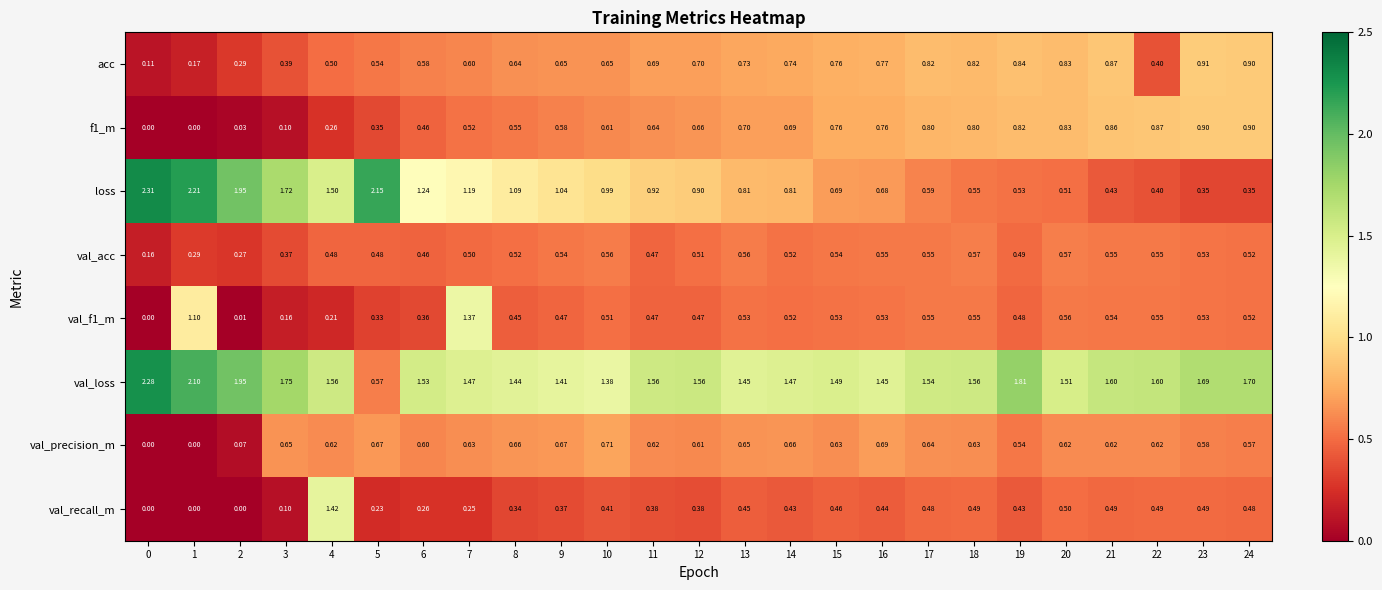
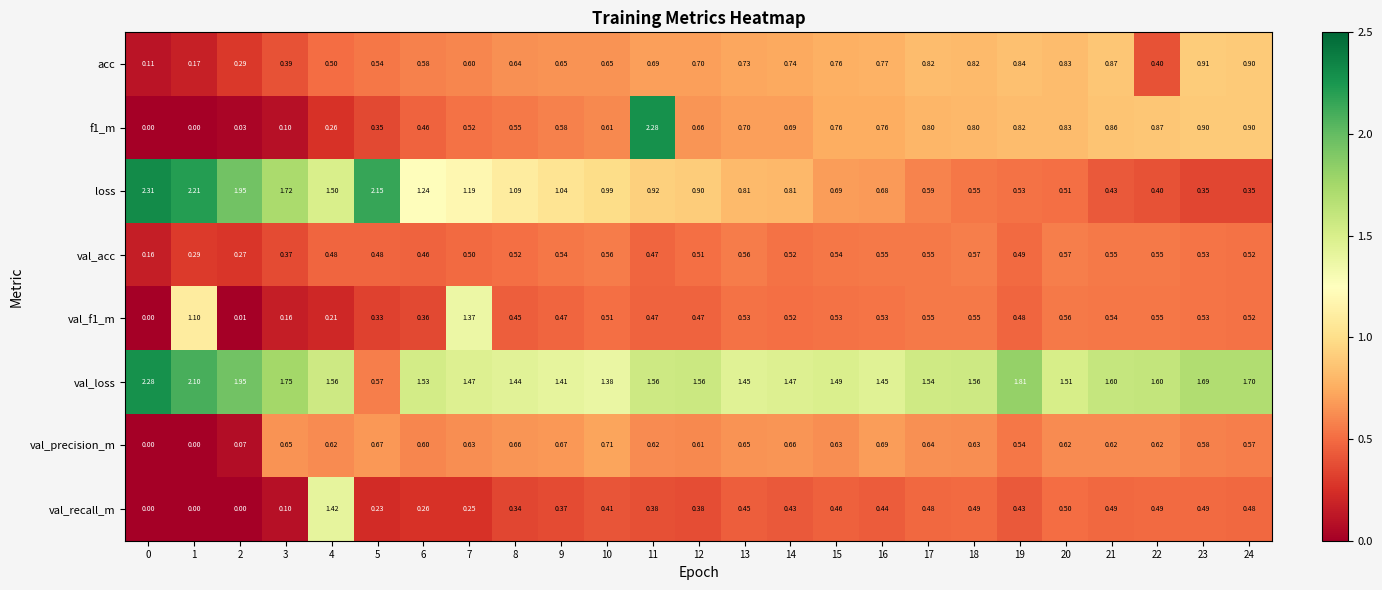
  {
    "acc": {
      "0": 0.11,
      "1": 0.17,
      "2": 0.29,
      "3": 0.39,
      "4": 0.50,
      "5": 0.54,
      "6": 0.58,
      "7": 0.60,
      "8": 0.64,
      "9": 0.65,
      "10": 0.65,
      "11": 0.69,
      "12": 0.70,
      "13": 0.73,
      "14": 0.74,
      "15": 0.76,
      "16": 0.77,
      "17": 0.82,
      "18": 0.82,
      "19": 0.84,
      "20": 0.83,
      "21": 0.87,
      "22": 0.40,
      "23": 0.91,
      "24": 0.90
    },
    "f1_m": {
      "0": 0.00,
      "1": 0.00,
      "2": 0.03,
      "3": 0.10,
      "4": 0.26,
      "5": 0.35,
      "6": 0.46,
      "7": 0.52,
      "8": 0.55,
      "9": 0.58,
      "10": 0.61,
-     "11": 0.64,
+     "11": 2.28,
      "12": 0.66,
      "13": 0.70,
      "14": 0.69,
      "15": 0.76,
      "16": 0.76,
      "17": 0.80,
      "18": 0.80,
      "19": 0.82,
      "20": 0.83,
      "21": 0.86,
      "22": 0.87,
      "23": 0.90,
      "24": 0.90
    },
    "loss": {
      "0": 2.31,
      "1": 2.21,
      "2": 1.95,
      "3": 1.72,
      "4": 1.50,
      "5": 2.15,
      "6": 1.24,
      "7": 1.19,
      "8": 1.09,
      "9": 1.04,
      "10": 0.99,
      "11": 0.92,
      "12": 0.90,
      "13": 0.81,
      "14": 0.81,
      "15": 0.69,
      "16": 0.68,
      "17": 0.59,
      "18": 0.55,
      "19": 0.53,
      "20": 0.51,
      "21": 0.43,
      "22": 0.40,
      "23": 0.35,
      "24": 0.35
    },
    "val_acc": {
      "0": 0.16,
      "1": 0.29,
      "2": 0.27,
      "3": 0.37,
      "4": 0.48,
      "5": 0.48,
      "6": 0.46,
      "7": 0.50,
      "8": 0.52,
      "9": 0.54,
      "10": 0.56,
      "11": 0.47,
      "12": 0.51,
      "13": 0.56,
      "14": 0.52,
      "15": 0.54,
      "16": 0.55,
      "17": 0.55,
      "18": 0.57,
      "19": 0.49,
      "20": 0.57,
      "21": 0.55,
      "22": 0.55,
      "23": 0.53,
      "24": 0.52
    },
    "val_f1_m": {
      "0": 0.00,
      "1": 1.10,
      "2": 0.01,
      "3": 0.16,
      "4": 0.21,
      "5": 0.33,
      "6": 0.36,
      "7": 1.37,
      "8": 0.45,
      "9": 0.47,
      "10": 0.51,
      "11": 0.47,
      "12": 0.47,
      "13": 0.53,
      "14": 0.52,
      "15": 0.53,
      "16": 0.53,
      "17": 0.55,
      "18": 0.55,
      "19": 0.48,
      "20": 0.56,
      "21": 0.54,
      "22": 0.55,
      "23": 0.53,
      "24": 0.52
    },
    "val_loss": {
      "0": 2.28,
      "1": 2.10,
      "2": 1.95,
      "3": 1.75,
      "4": 1.56,
      "5": 0.57,
      "6": 1.53,
      "7": 1.47,
      "8": 1.44,
      "9": 1.41,
      "10": 1.38,
      "11": 1.56,
      "12": 1.56,
      "13": 1.45,
      "14": 1.47,
      "15": 1.49,
      "16": 1.45,
      "17": 1.54,
      "18": 1.56,
      "19": 1.81,
      "20": 1.51,
      "21": 1.60,
      "22": 1.60,
      "23": 1.69,
      "24": 1.70
    },
    "val_precision_m": {
      "0": 0.00,
      "1": 0.00,
      "2": 0.07,
      "3": 0.65,
      "4": 0.62,
      "5": 0.67,
      "6": 0.60,
      "7": 0.63,
      "8": 0.66,
      "9": 0.67,
      "10": 0.71,
      "11": 0.62,
      "12": 0.61,
      "13": 0.65,
      "14": 0.66,
      "15": 0.63,
      "16": 0.69,
      "17": 0.64,
      "18": 0.63,
      "19": 0.54,
      "20": 0.62,
      "21": 0.62,
      "22": 0.62,
      "23": 0.58,
      "24": 0.57
    },
    "val_recall_m": {
      "0": 0.00,
      "1": 0.00,
      "2": 0.00,
      "3": 0.10,
      "4": 1.42,
      "5": 0.23,
      "6": 0.26,
      "7": 0.25,
      "8": 0.34,
      "9": 0.37,
      "10": 0.41,
      "11": 0.38,
      "12": 0.38,
      "13": 0.45,
      "14": 0.43,
      "15": 0.46,
      "16": 0.44,
      "17": 0.48,
      "18": 0.49,
      "19": 0.43,
      "20": 0.50,
      "21": 0.49,
      "22": 0.49,
      "23": 0.49,
      "24": 0.48
    }
  }
